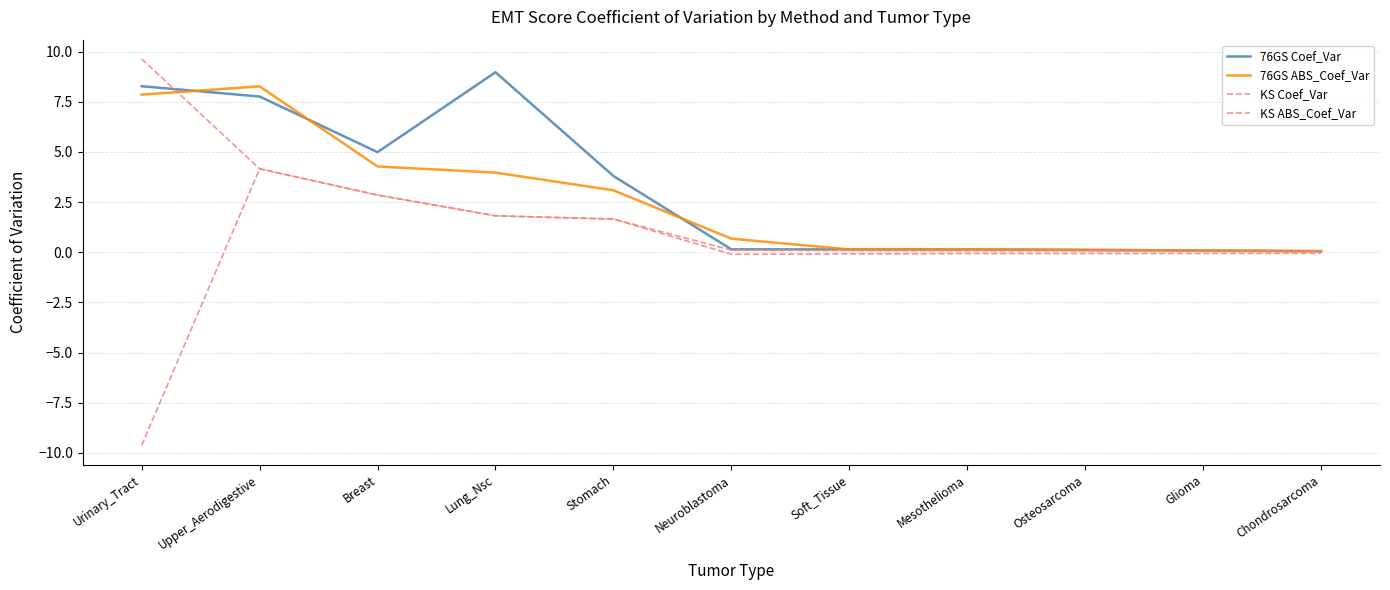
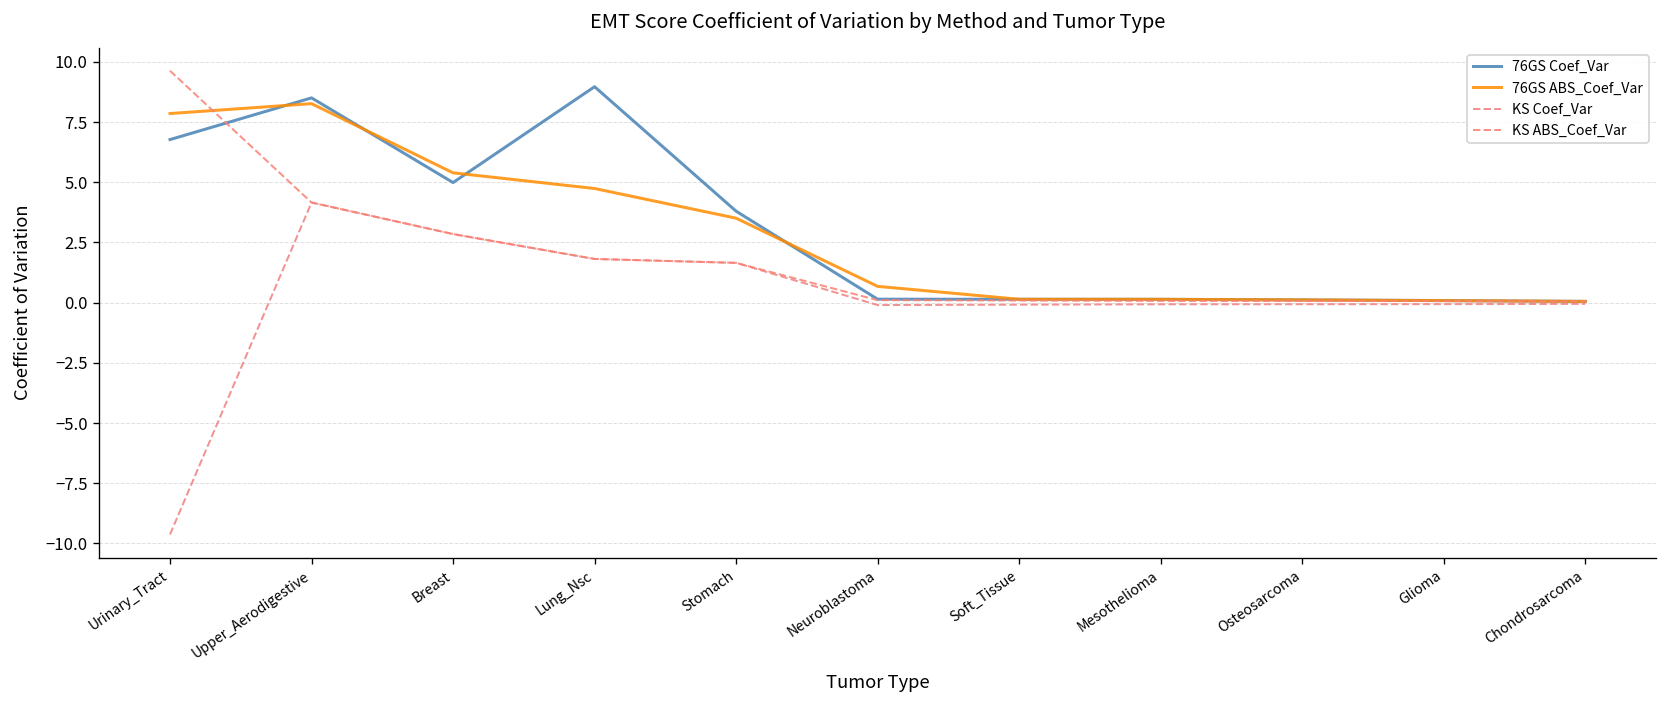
  {
    "76GS Coef_Var": {
-     "Urinary_Tract": 8.3,
-     "Upper_Aerodigestive": 7.8,
+     "Urinary_Tract": 6.8,
+     "Upper_Aerodigestive": 8.5,
      "Breast": 5.0,
      "Lung_Nsc": 9.0,
      "Stomach": 3.8
    },
    "76GS ABS_Coef_Var": {
      "Urinary_Tract": 7.9,
      "Upper_Aerodigestive": 8.3,
-     "Breast": 4.3,
-     "Lung_Nsc": 4.0,
-     "Stomach": 3.1,
+     "Breast": 5.4,
+     "Lung_Nsc": 4.7,
+     "Stomach": 3.5,
      "Neuroblastoma": 0.7
    }
  }
